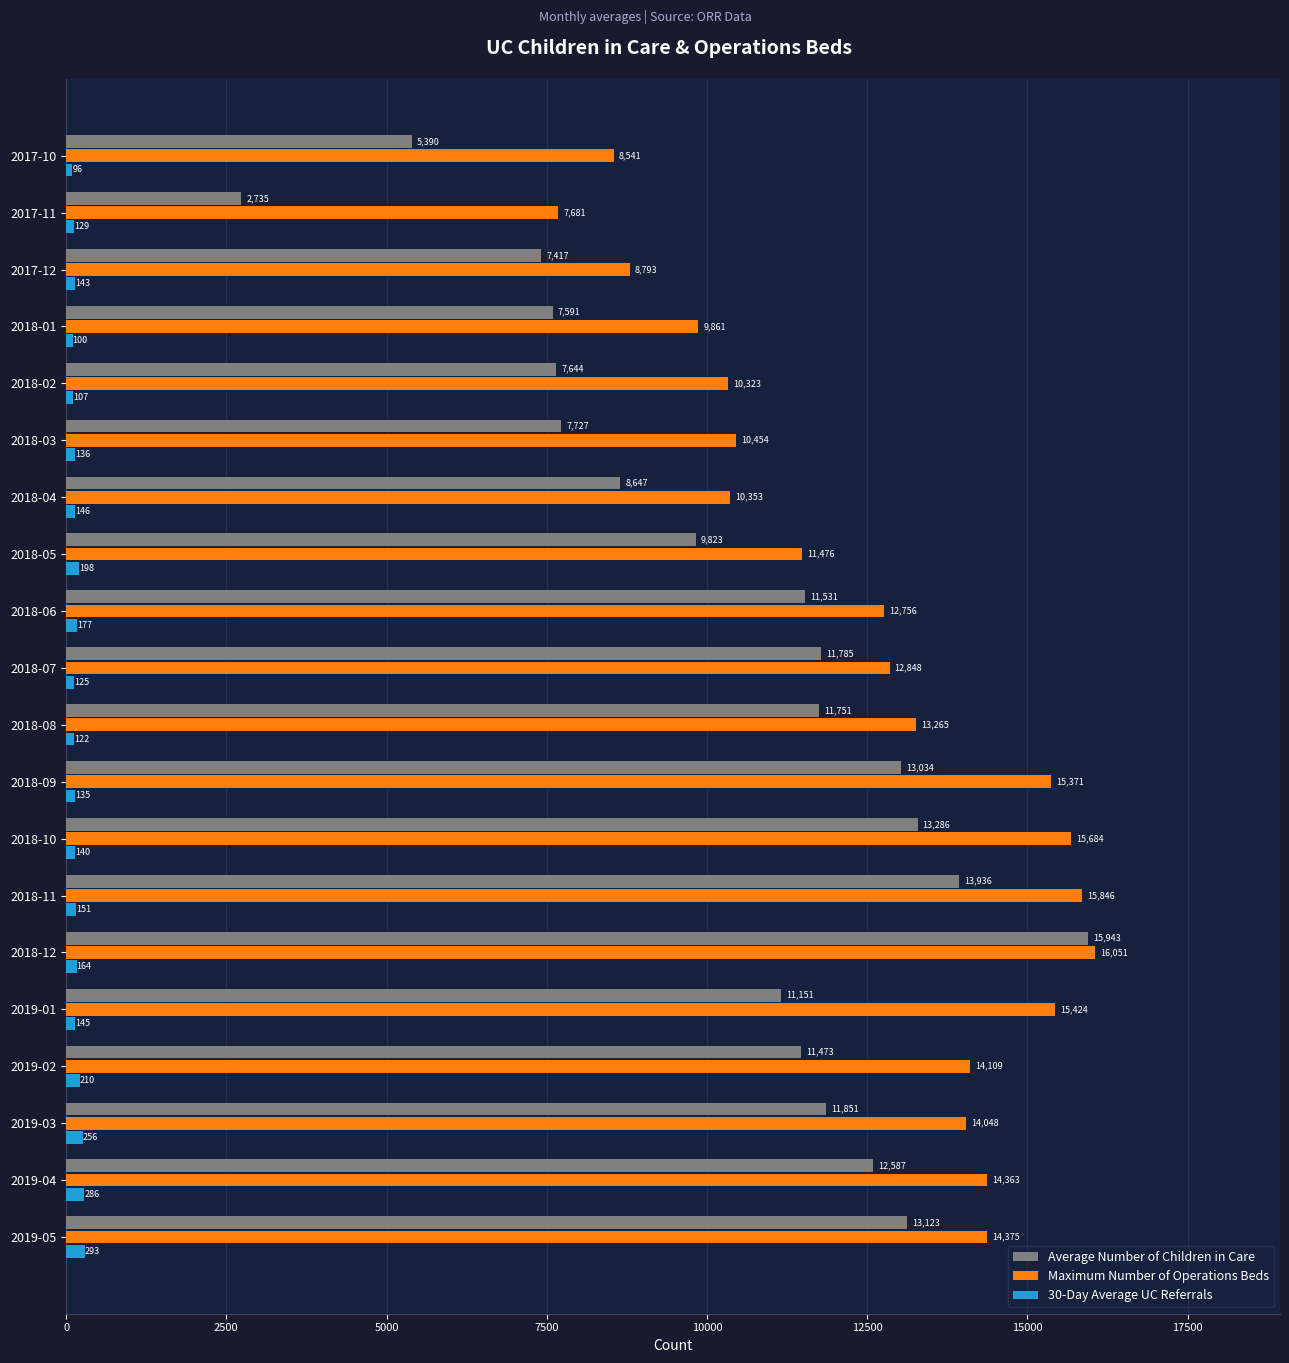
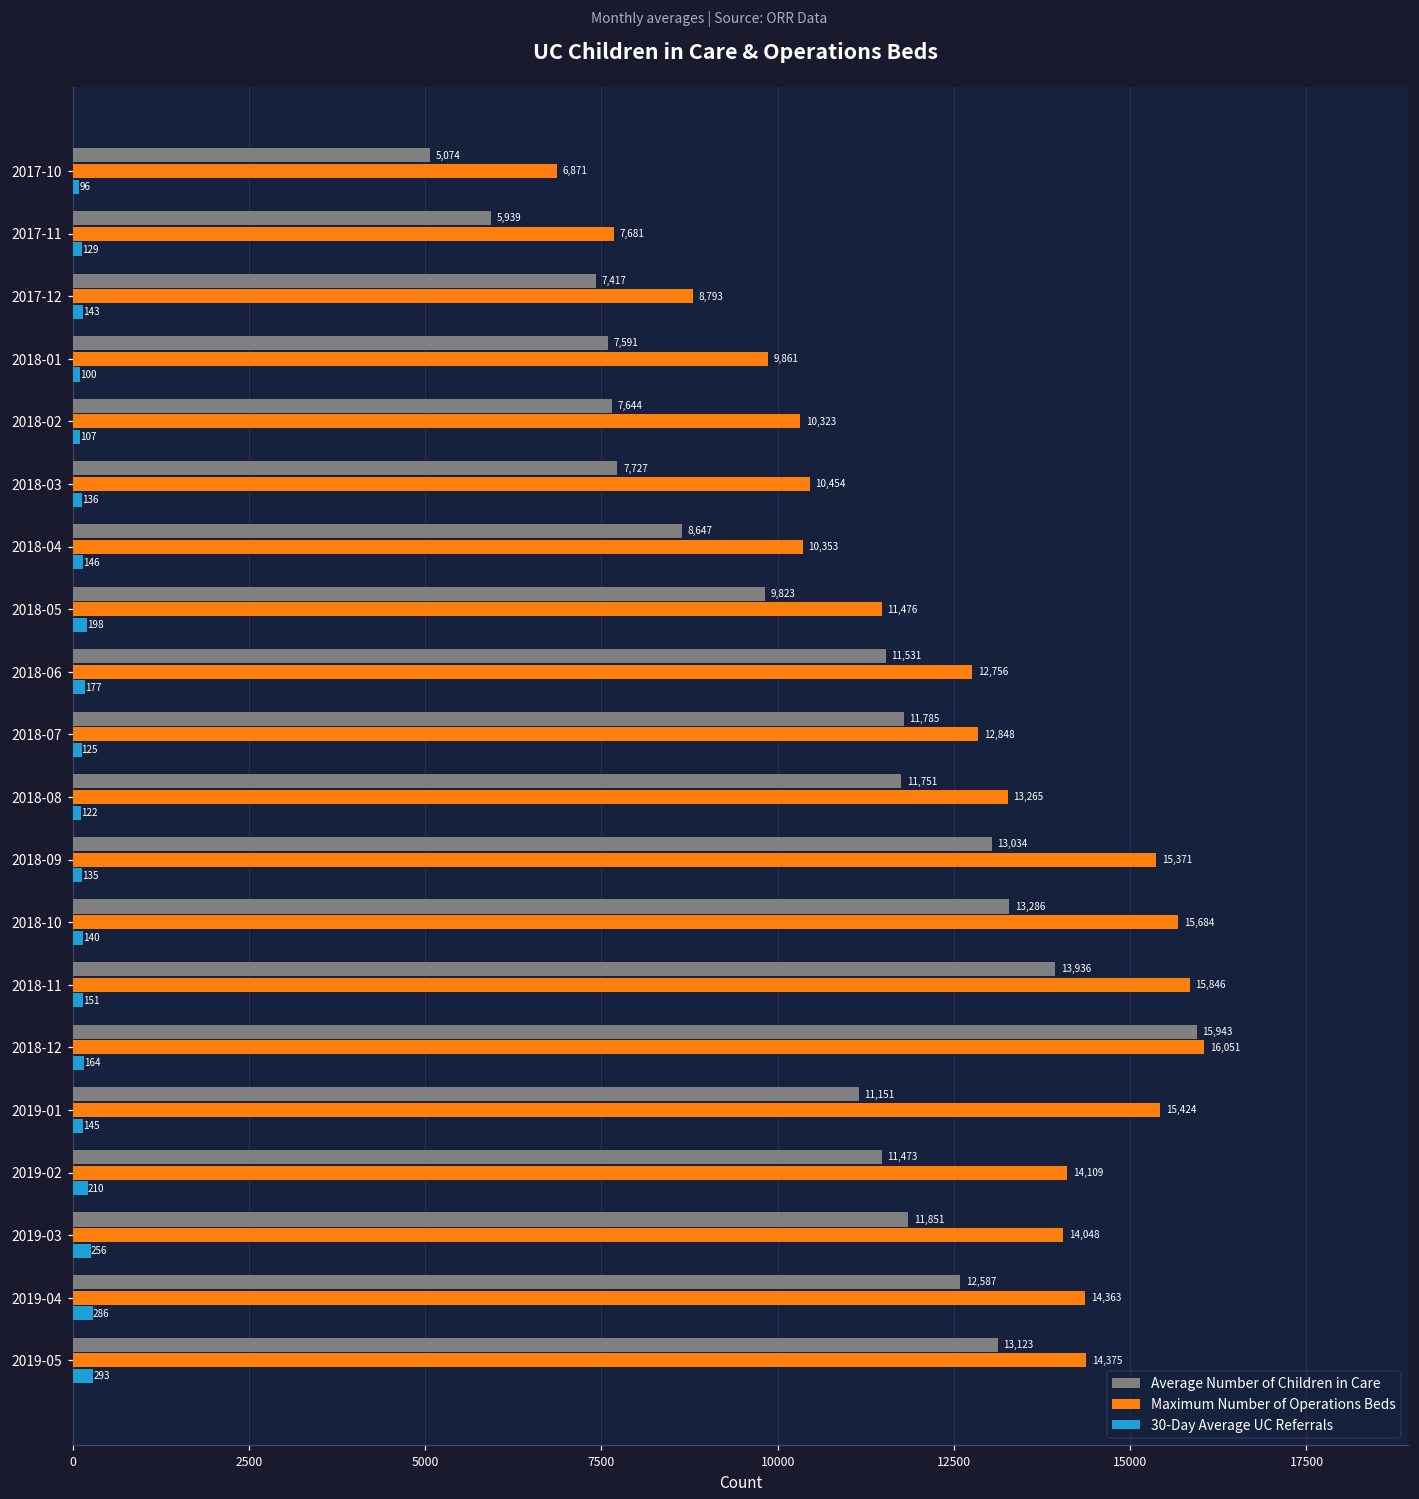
  {
    "Average Number of Children in Care": {
-     "2017-10": "5,390",
-     "2017-11": "2,735",
+     "2017-10": "5,074",
+     "2017-11": "5,939",
      "2017-12": "7,417",
      "2018-01": "7,591",
      "2018-02": "7,644",
      "2018-03": "7,727",
      "2018-04": "8,647",
      "2018-05": "9,823",
      "2018-06": "11,531",
      "2018-07": "11,785",
      "2018-08": "11,751",
      "2018-09": "13,034",
      "2018-10": "13,286",
      "2018-11": "13,936",
      "2018-12": "15,943",
      "2019-01": "11,151",
      "2019-02": "11,473",
      "2019-03": "11,851",
      "2019-04": "12,587",
      "2019-05": "13,123"
    },
    "Maximum Number of Operations Beds": {
-     "2017-10": "8,541",
+     "2017-10": "6,871",
      "2017-11": "7,681",
      "2017-12": "8,793",
      "2018-01": "9,861",
      "2018-02": "10,323",
      "2018-03": "10,454",
      "2018-04": "10,353",
      "2018-05": "11,476",
      "2018-06": "12,756",
      "2018-07": "12,848",
      "2018-08": "13,265",
      "2018-09": "15,371",
      "2018-10": "15,684",
      "2018-11": "15,846",
      "2018-12": "16,051",
      "2019-01": "15,424",
      "2019-02": "14,109",
      "2019-03": "14,048",
      "2019-04": "14,363",
      "2019-05": "14,375"
    },
    "30-Day Average UC Referrals": {
      "2017-10": "96",
      "2017-11": "129",
      "2017-12": "143",
      "2018-01": "100",
      "2018-02": "107",
      "2018-03": "136",
      "2018-04": "146",
      "2018-05": "198",
      "2018-06": "177",
      "2018-07": "125",
      "2018-08": "122",
      "2018-09": "135",
      "2018-10": "140",
      "2018-11": "151",
      "2018-12": "164",
      "2019-01": "145",
      "2019-02": "210",
      "2019-03": "256",
      "2019-04": "286",
      "2019-05": "293"
    }
  }
